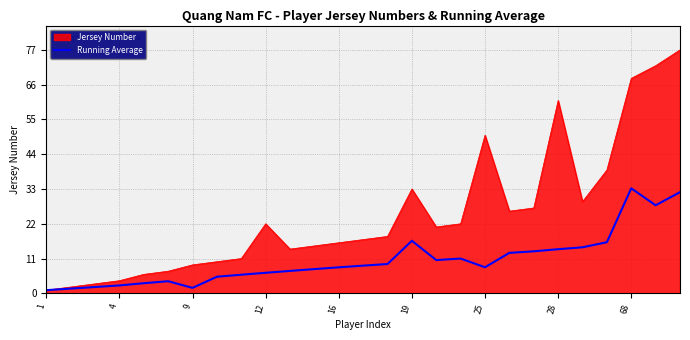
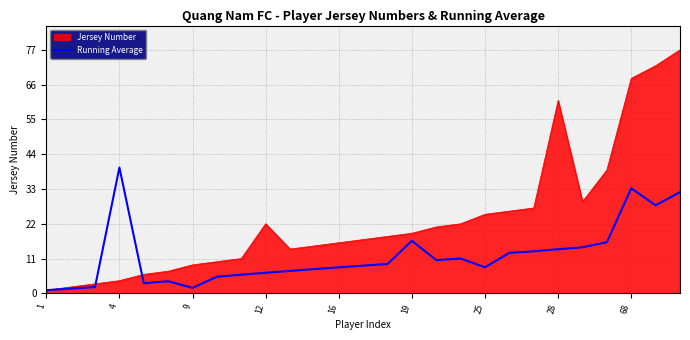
  {
    "Jersey Number": {
      "4": 4,
      "9": 9,
      "12": 22,
      "16": 16,
-     "19": 33,
-     "25": 50,
+     "19": 19,
+     "25": 25,
      "28": 61,
      "68": 68
    },
    "Running Average": {
-     "4": 3,
+     "4": 40,
      "9": 2,
      "12": 7,
      "16": 8,
      "19": 17,
      "25": 8,
      "28": 14,
      "68": 33
    }
  }
